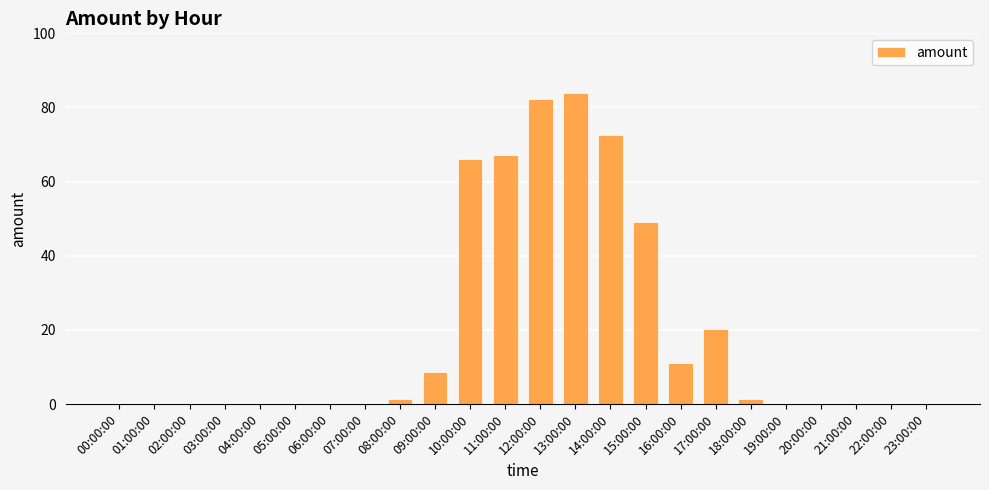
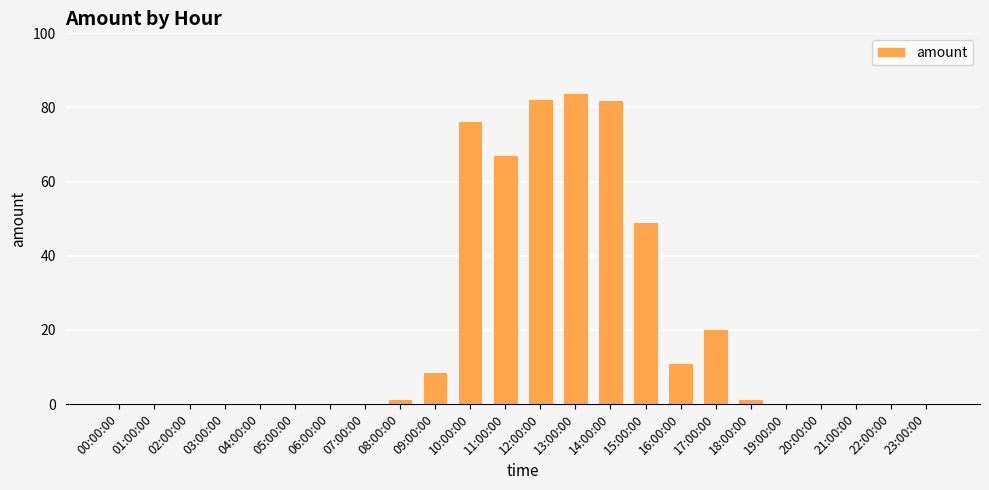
  {
    "00:00:00": 0,
    "01:00:00": 0,
    "02:00:00": 0,
    "03:00:00": 0,
    "04:00:00": 0,
    "05:00:00": 0,
    "06:00:00": 0,
    "07:00:00": 0,
    "08:00:00": 1,
    "09:00:00": 9,
-   "10:00:00": 66,
+   "10:00:00": 76,
    "11:00:00": 67,
    "12:00:00": 82,
    "13:00:00": 84,
-   "14:00:00": 73,
+   "14:00:00": 82,
    "15:00:00": 49,
    "16:00:00": 11,
    "17:00:00": 20,
    "18:00:00": 1,
    "19:00:00": 0,
    "20:00:00": 0,
    "21:00:00": 0,
    "22:00:00": 0,
    "23:00:00": 0
  }
